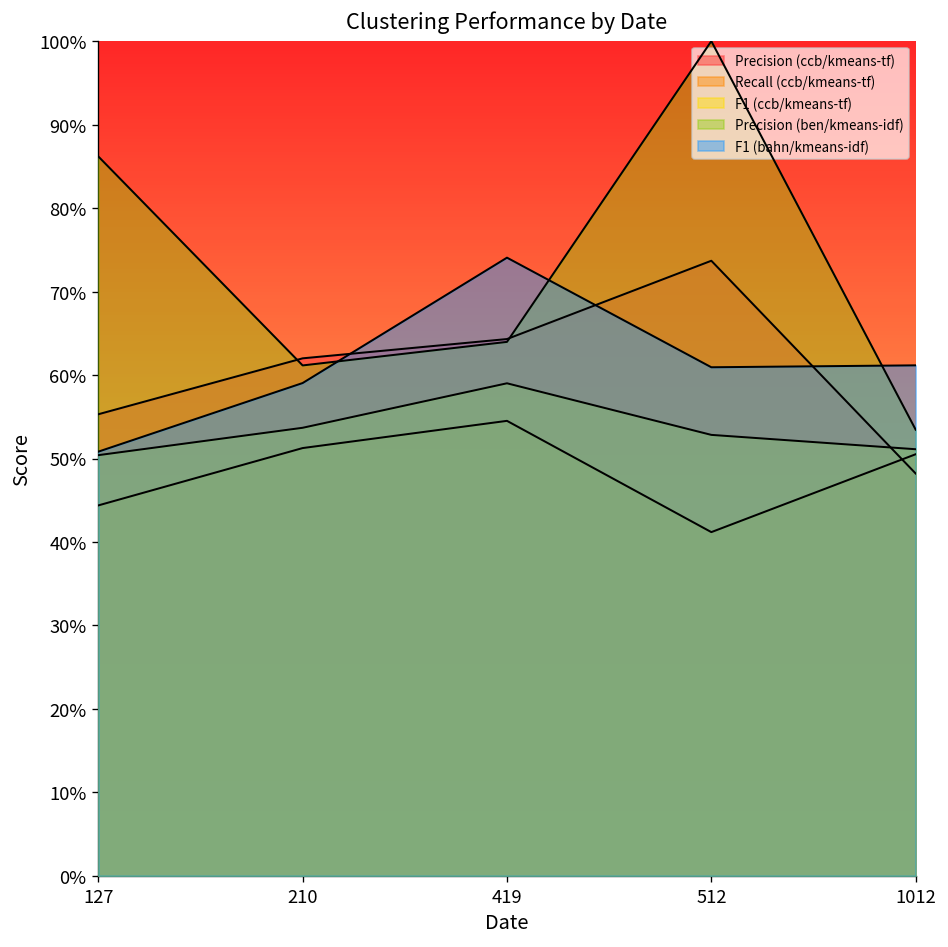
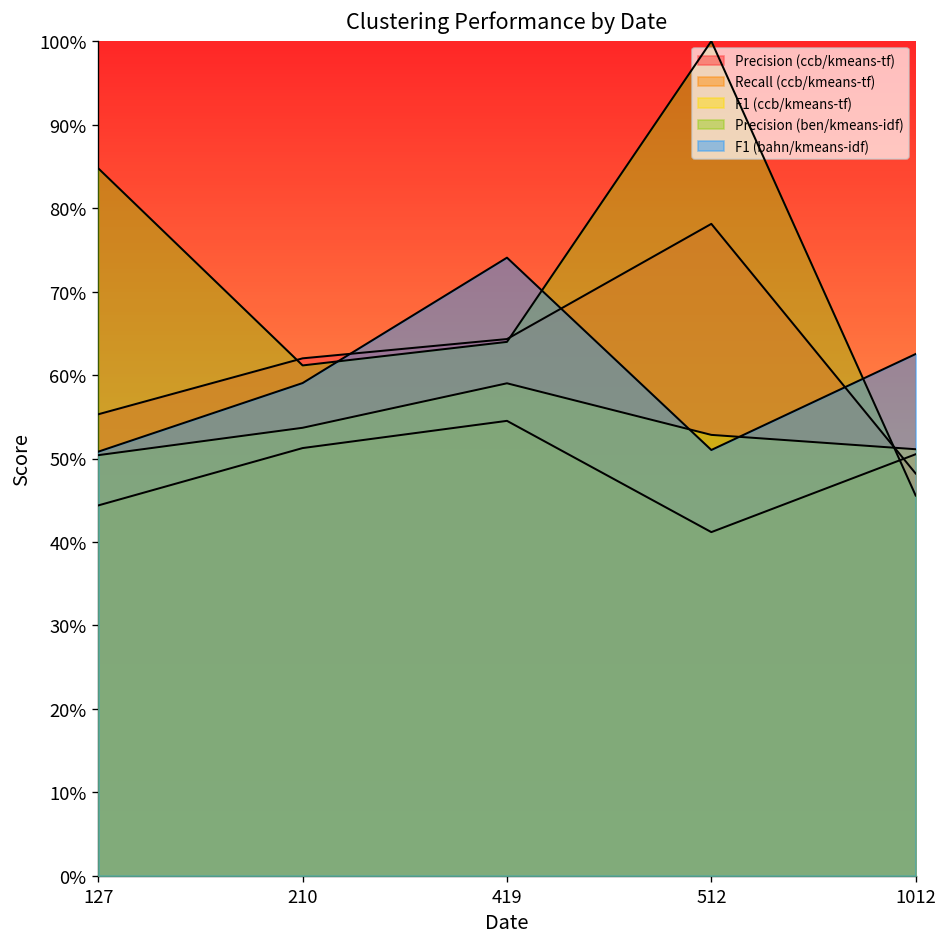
  {
    "Precision (ccb/kmeans-tf)": {
      "127": "55%",
      "210": "62%",
-     "512": "74%",
+     "512": "78%",
      "1012": "48%"
    },
    "Precision (ben/kmeans-idf)": {
-     "127": "86%",
+     "127": "85%",
      "210": "61%",
      "512": "100%",
-     "1012": "53%"
+     "1012": "46%"
    },
    "F1 (bahn/kmeans-idf)": {
      "127": "51%",
      "210": "59%",
      "419": "74%",
-     "512": "61%",
-     "1012": "61%"
+     "512": "51%",
+     "1012": "63%"
    }
  }
